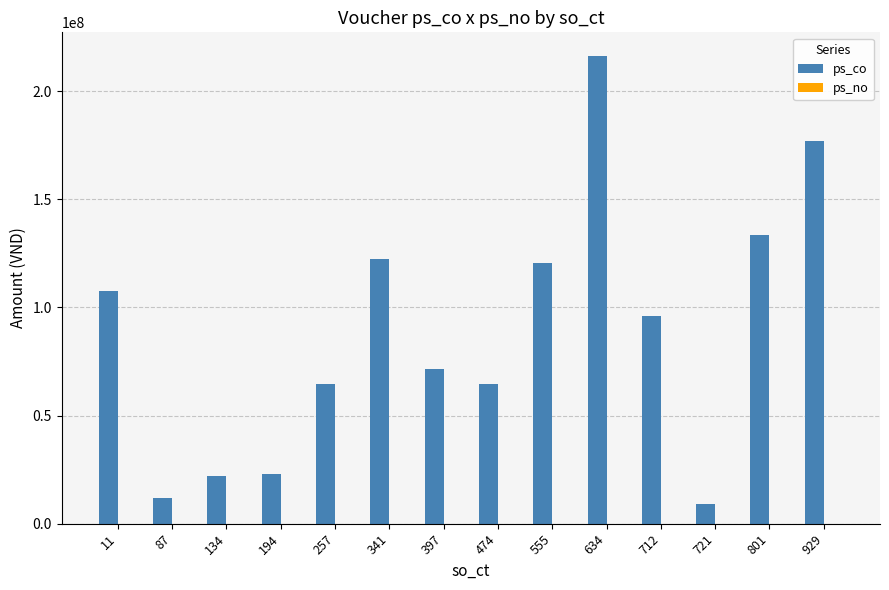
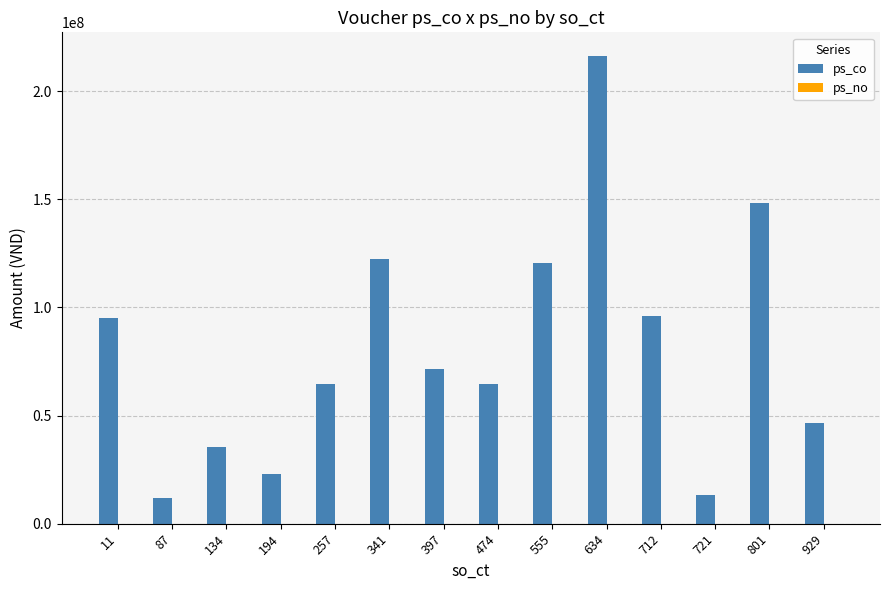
  {
    "ps_co": {
-     "11": 108000000,
+     "11": 95000000,
      "87": 12000000,
-     "134": 22000000,
+     "134": 36000000,
      "194": 23000000,
      "257": 64000000,
      "341": 122000000,
      "397": 72000000,
      "474": 64000000,
      "555": 121000000,
      "634": 216000000,
      "712": 96000000,
-     "721": 9000000,
-     "801": 134000000,
-     "929": 177000000
+     "721": 13000000,
+     "801": 148000000,
+     "929": 46000000
    },
    "ps_no": {
      "11": 0,
      "87": 0,
      "134": 0,
      "194": 0,
      "257": 0,
      "341": 0,
      "397": 0,
      "474": 0,
      "555": 0,
      "634": 0,
      "712": 0,
      "721": 0,
      "801": 0,
      "929": 0
    }
  }
